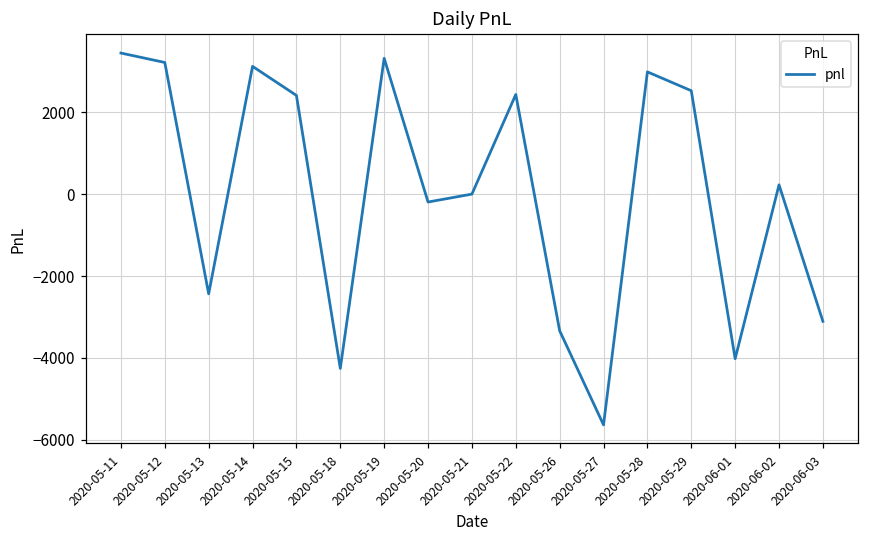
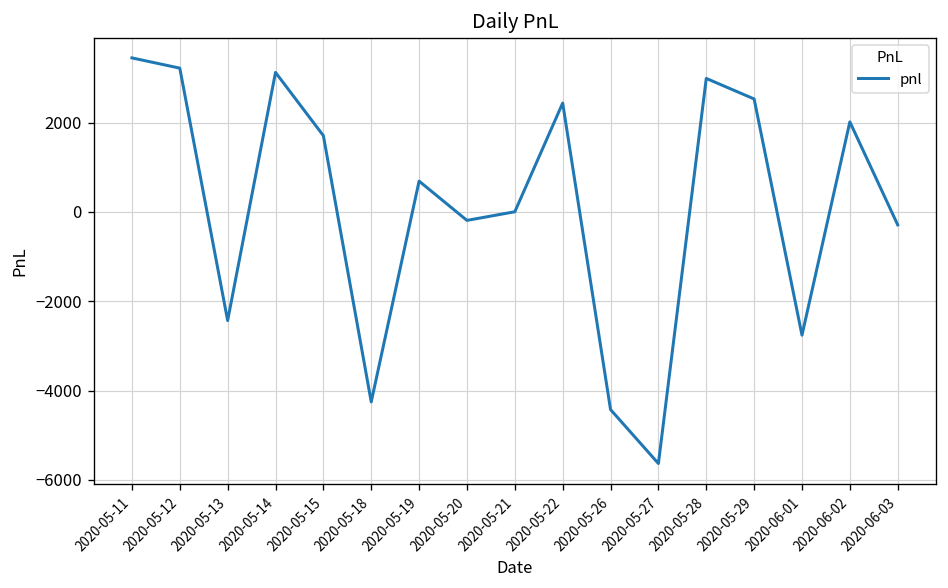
  {
    "2020-05-11": 3500,
    "2020-05-12": 3200,
    "2020-05-13": -2400,
    "2020-05-14": 3100,
-   "2020-05-15": 2400,
+   "2020-05-15": 1700,
    "2020-05-18": -4300,
-   "2020-05-19": 3300,
+   "2020-05-19": 700,
    "2020-05-20": -200,
    "2020-05-21": 0,
    "2020-05-22": 2400,
-   "2020-05-26": -3300,
+   "2020-05-26": -4400,
    "2020-05-27": -5600,
    "2020-05-28": 3000,
    "2020-05-29": 2500,
-   "2020-06-01": -4000,
-   "2020-06-02": 200,
-   "2020-06-03": -3100
+   "2020-06-01": -2800,
+   "2020-06-02": 2000,
+   "2020-06-03": -300
  }
